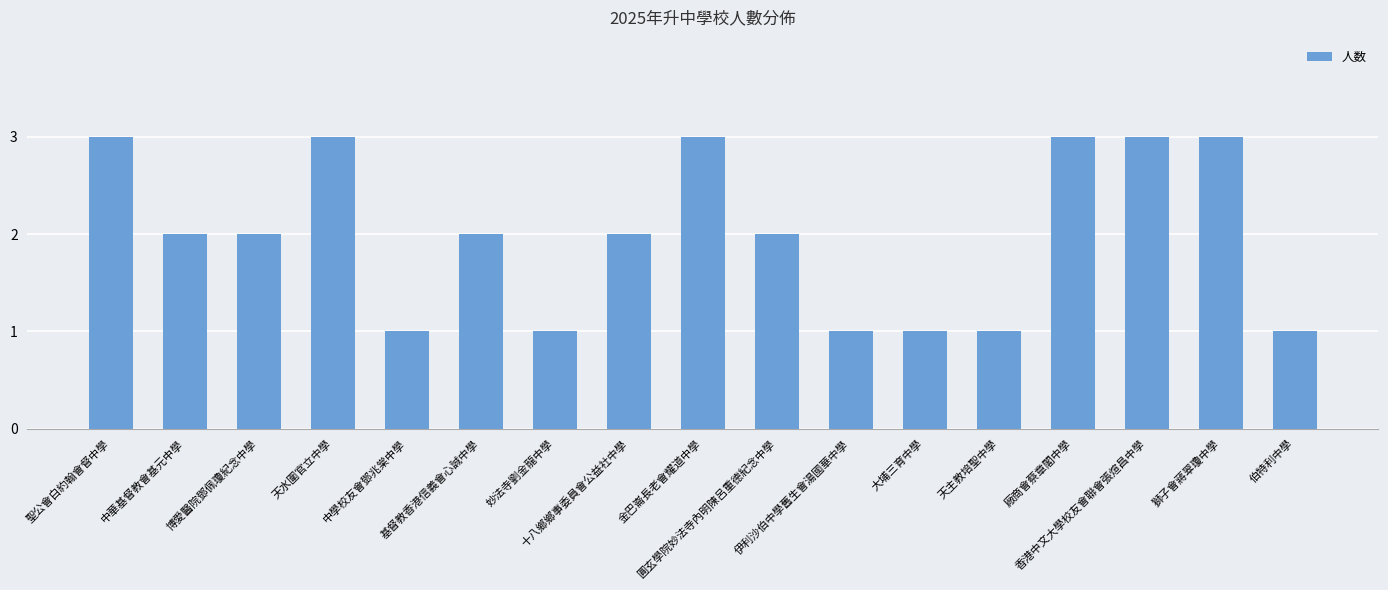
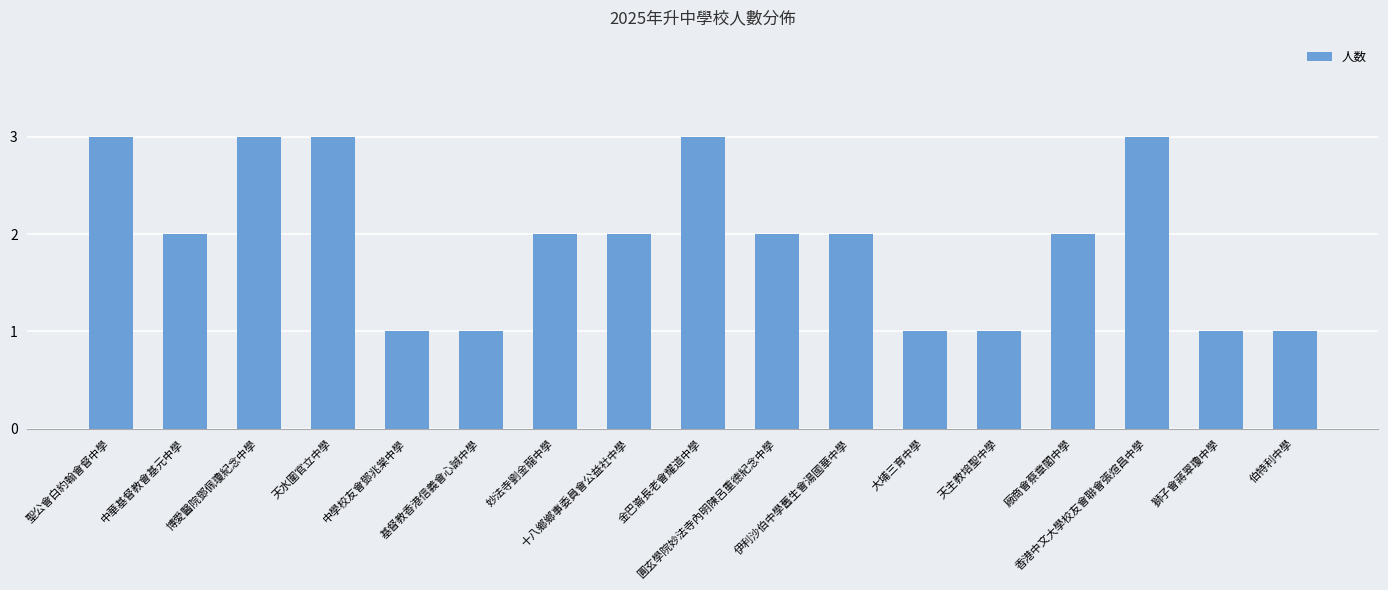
  {
    "聖公會白約翰會督中學": 3,
    "中華基督教會基元中學": 2,
-   "博愛醫院鄧佩瓊紀念中學": 2,
+   "博愛醫院鄧佩瓊紀念中學": 3,
    "天水圍官立中學": 3,
    "中學校友會鄧兆棠中學": 1,
-   "基督教香港信義會心誠中學": 2,
-   "妙法寺劉金龍中學": 1,
+   "基督教香港信義會心誠中學": 1,
+   "妙法寺劉金龍中學": 2,
    "十八鄉鄉事委員會公益社中學": 2,
    "金巴崙長老會耀道中學": 3,
    "圓玄學院妙法寺內明陳呂重德紀念中學": 2,
-   "伊利沙伯中學舊生會湯國華中學": 1,
+   "伊利沙伯中學舊生會湯國華中學": 2,
    "大埔三育中學": 1,
    "天主教培聖中學": 1,
-   "廠商會蔡章閣中學": 3,
+   "廠商會蔡章閣中學": 2,
    "香港中文大學校友會聯會張煊昌中學": 3,
-   "獅子會蔣翠瓊中學": 3,
+   "獅子會蔣翠瓊中學": 1,
    "伯特利中學": 1
  }
